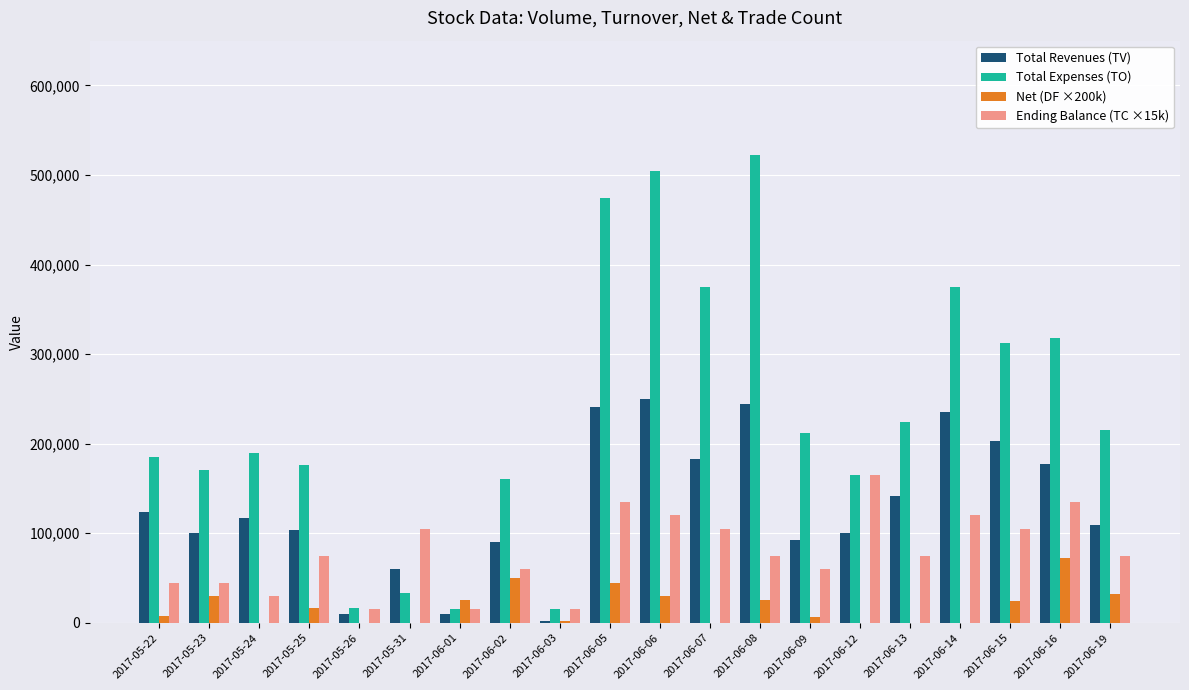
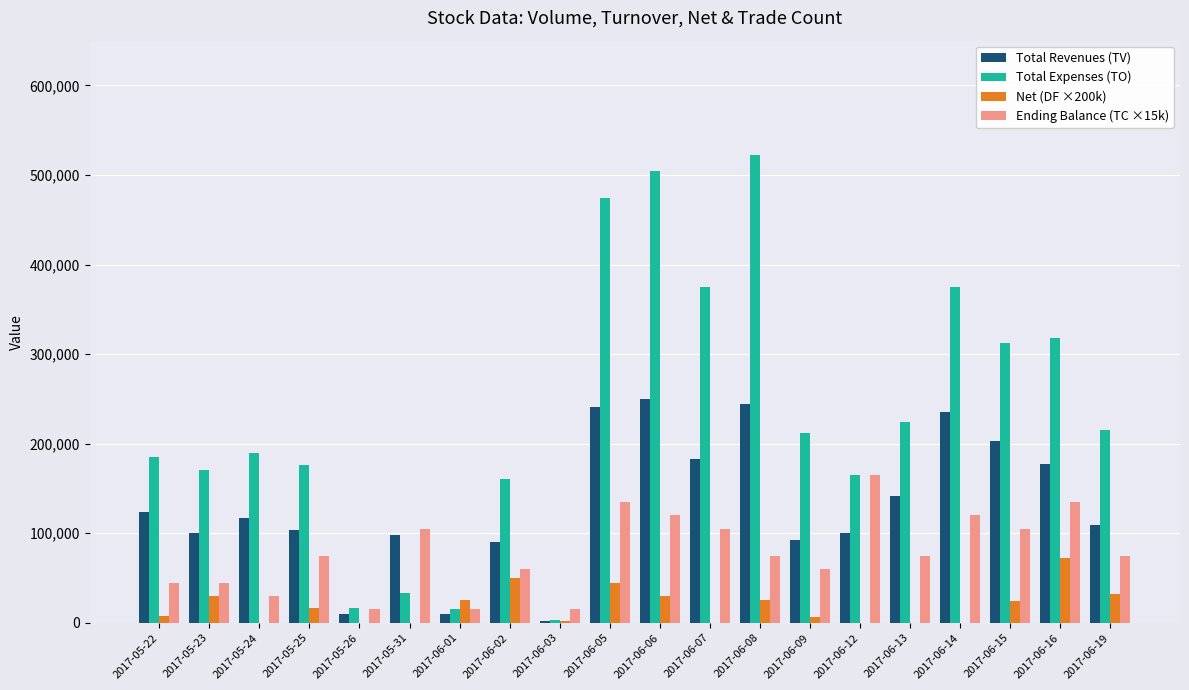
  {
    "Total Revenues (TV)": {
      "2017-05-22": "120,000",
      "2017-05-23": "100,000",
      "2017-05-24": "120,000",
      "2017-05-25": "100,000",
      "2017-05-26": "10,000",
-     "2017-05-31": "60,000",
+     "2017-05-31": "100,000",
      "2017-06-01": "10,000",
      "2017-06-02": "90,000",
      "2017-06-05": "240,000",
      "2017-06-06": "250,000",
      "2017-06-07": "180,000",
      "2017-06-08": "240,000",
      "2017-06-09": "90,000",
      "2017-06-12": "100,000",
      "2017-06-13": "140,000",
      "2017-06-14": "240,000",
      "2017-06-15": "200,000",
      "2017-06-16": "180,000",
      "2017-06-19": "110,000"
    },
    "Total Expenses (TO)": {
      "2017-05-22": "180,000",
      "2017-05-23": "170,000",
      "2017-05-24": "190,000",
      "2017-05-25": "180,000",
      "2017-05-26": "20,000",
      "2017-05-31": "30,000",
      "2017-06-01": "20,000",
      "2017-06-02": "160,000",
-     "2017-06-03": "20,000",
+     "2017-06-03": "0",
      "2017-06-05": "470,000",
      "2017-06-06": "500,000",
      "2017-06-07": "380,000",
      "2017-06-08": "520,000",
      "2017-06-09": "210,000",
      "2017-06-12": "170,000",
      "2017-06-13": "220,000",
      "2017-06-14": "380,000",
      "2017-06-15": "310,000",
      "2017-06-16": "320,000",
      "2017-06-19": "220,000"
    },
    "Net (DF ×200k)": {
      "2017-05-22": "10,000",
      "2017-05-23": "30,000",
      "2017-05-25": "20,000",
      "2017-06-01": "30,000",
      "2017-06-02": "50,000",
      "2017-06-05": "40,000",
      "2017-06-06": "30,000",
      "2017-06-08": "30,000",
      "2017-06-09": "10,000",
      "2017-06-13": "0",
      "2017-06-15": "20,000",
      "2017-06-16": "70,000",
      "2017-06-19": "30,000"
    },
    "Ending Balance (TC ×15k)": {
      "2017-05-22": "50,000",
      "2017-05-23": "50,000",
      "2017-05-24": "30,000",
      "2017-05-25": "80,000",
      "2017-05-26": "20,000",
      "2017-05-31": "110,000",
      "2017-06-01": "20,000",
      "2017-06-02": "60,000",
      "2017-06-03": "20,000",
      "2017-06-05": "140,000",
      "2017-06-06": "120,000",
      "2017-06-07": "110,000",
      "2017-06-08": "80,000",
      "2017-06-09": "60,000",
      "2017-06-12": "170,000",
      "2017-06-13": "80,000",
      "2017-06-14": "120,000",
      "2017-06-15": "110,000",
      "2017-06-16": "140,000",
      "2017-06-19": "80,000"
    }
  }
